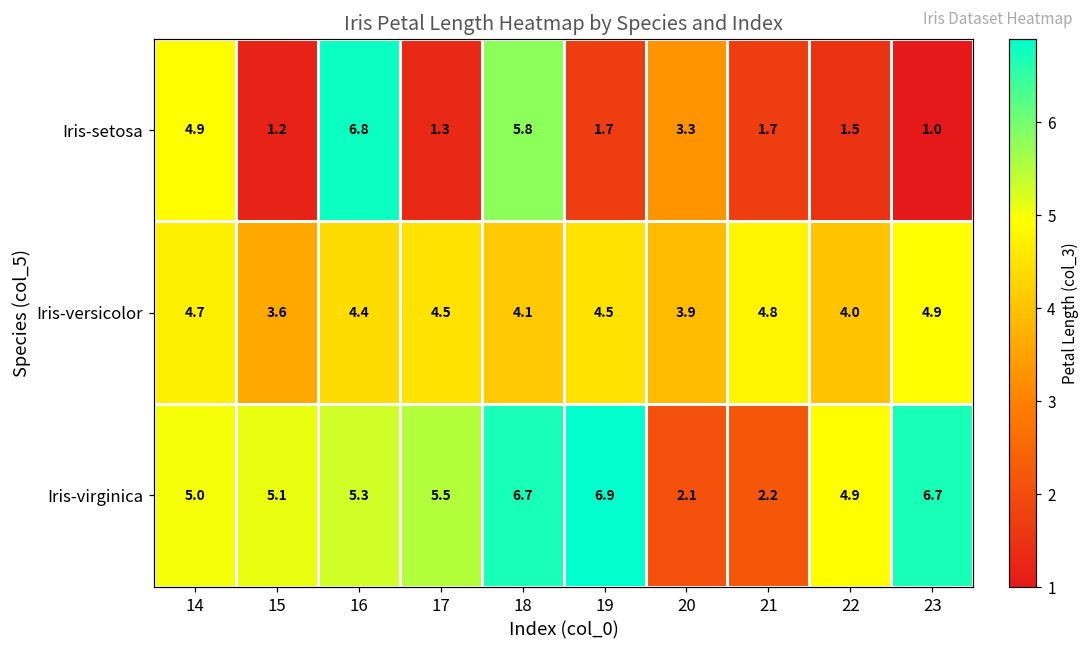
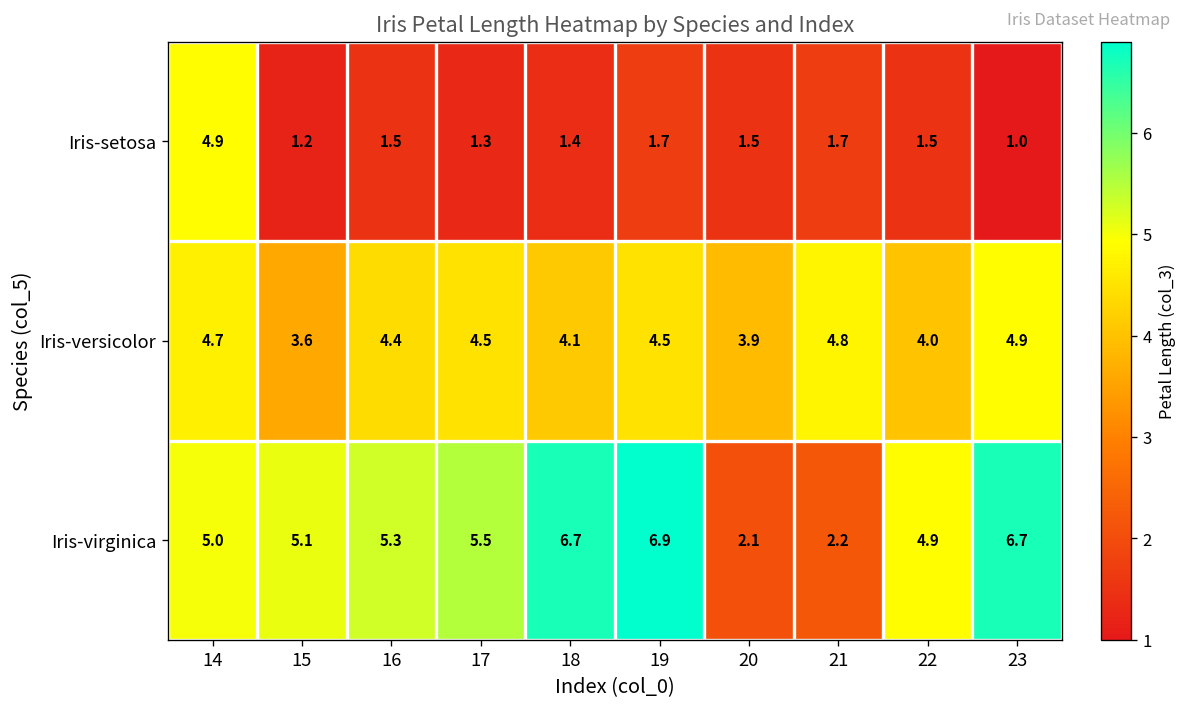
  {
    "Iris-setosa": {
      "14": 4.9,
      "15": 1.2,
-     "16": 6.8,
+     "16": 1.5,
      "17": 1.3,
-     "18": 5.8,
+     "18": 1.4,
      "19": 1.7,
-     "20": 3.3,
+     "20": 1.5,
      "21": 1.7,
      "22": 1.5,
      "23": 1.0
    },
    "Iris-versicolor": {
      "14": 4.7,
      "15": 3.6,
      "16": 4.4,
      "17": 4.5,
      "18": 4.1,
      "19": 4.5,
      "20": 3.9,
      "21": 4.8,
      "22": 4.0,
      "23": 4.9
    },
    "Iris-virginica": {
      "14": 5.0,
      "15": 5.1,
      "16": 5.3,
      "17": 5.5,
      "18": 6.7,
      "19": 6.9,
      "20": 2.1,
      "21": 2.2,
      "22": 4.9,
      "23": 6.7
    }
  }
